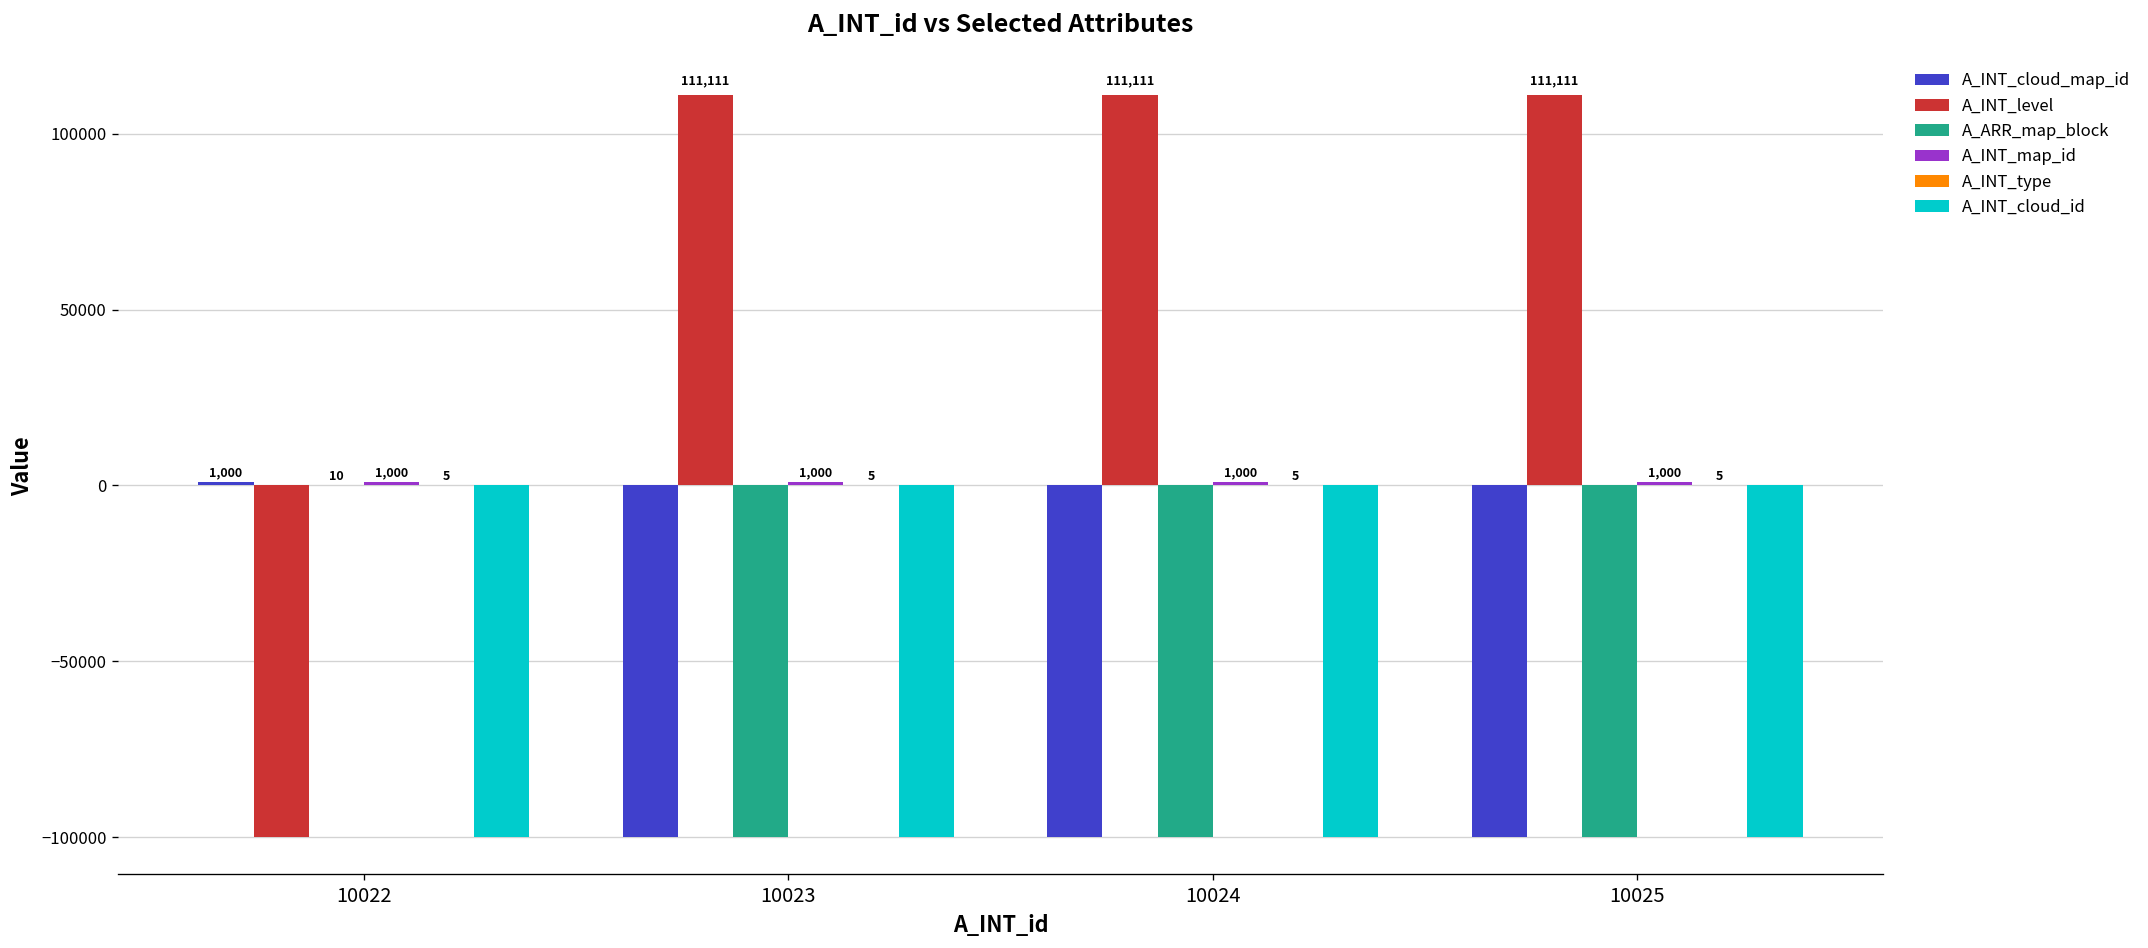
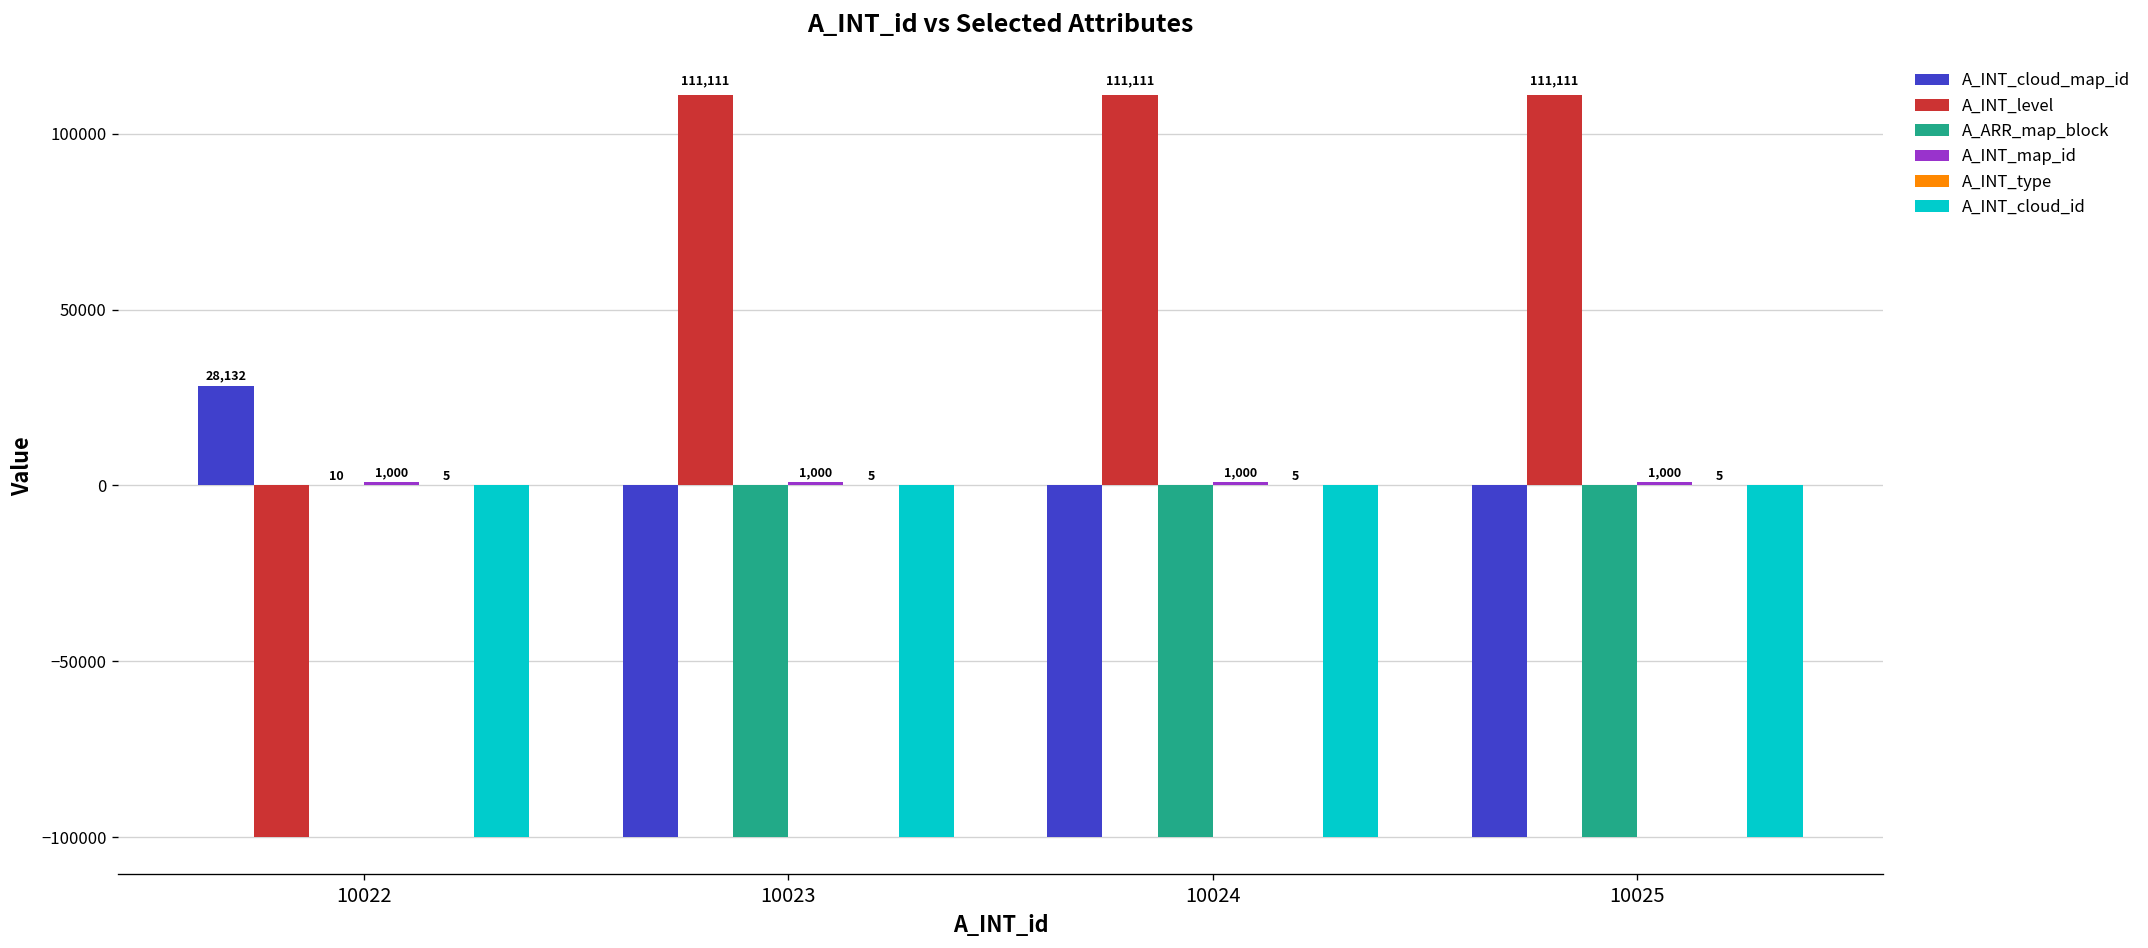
  {
    "A_INT_cloud_map_id": {
-     "10022": "1,000"
+     "10022": "28,132"
    },
    "A_INT_level": {
      "10023": "111,111",
      "10024": "111,111",
      "10025": "111,111"
    },
    "A_ARR_map_block": {
      "10022": "10"
    },
    "A_INT_map_id": {
      "10022": "1,000",
      "10023": "1,000",
      "10024": "1,000",
      "10025": "1,000"
    },
    "A_INT_type": {
      "10022": "5",
      "10023": "5",
      "10024": "5",
      "10025": "5"
    },
    "A_INT_cloud_id": {
      "10022": "-100000",
      "10023": "-100000",
      "10024": "-100000",
      "10025": "-100000"
    }
  }
